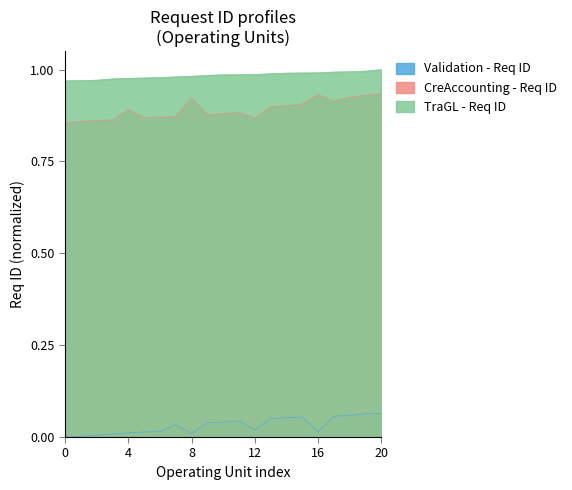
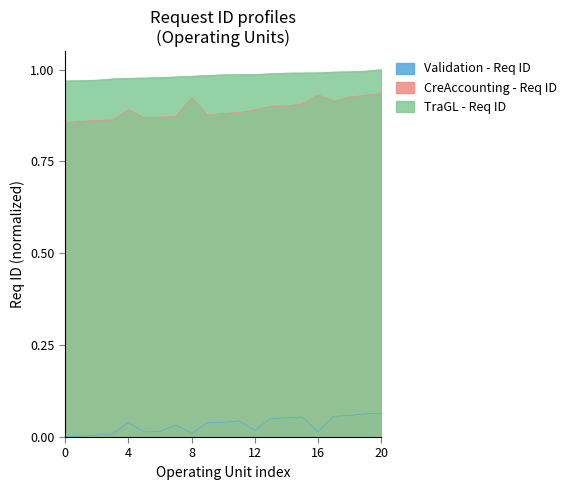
  {
    "Validation - Req ID": {
      "0": 0.00,
-     "4": 0.01,
+     "4": 0.04,
      "8": 0.01,
      "12": 0.02,
      "16": 0.01,
      "20": 0.06
    },
    "CreAccounting - Req ID": {
      "0": 0.85,
      "4": 0.89,
      "8": 0.92,
-     "12": 0.87,
+     "12": 0.89,
      "16": 0.93,
      "20": 0.93
    },
    "TraGL - Req ID": {
      "0": 0.97,
      "4": 0.98,
      "8": 0.98,
      "12": 0.99,
      "16": 0.99,
      "20": 1.00
    }
  }
